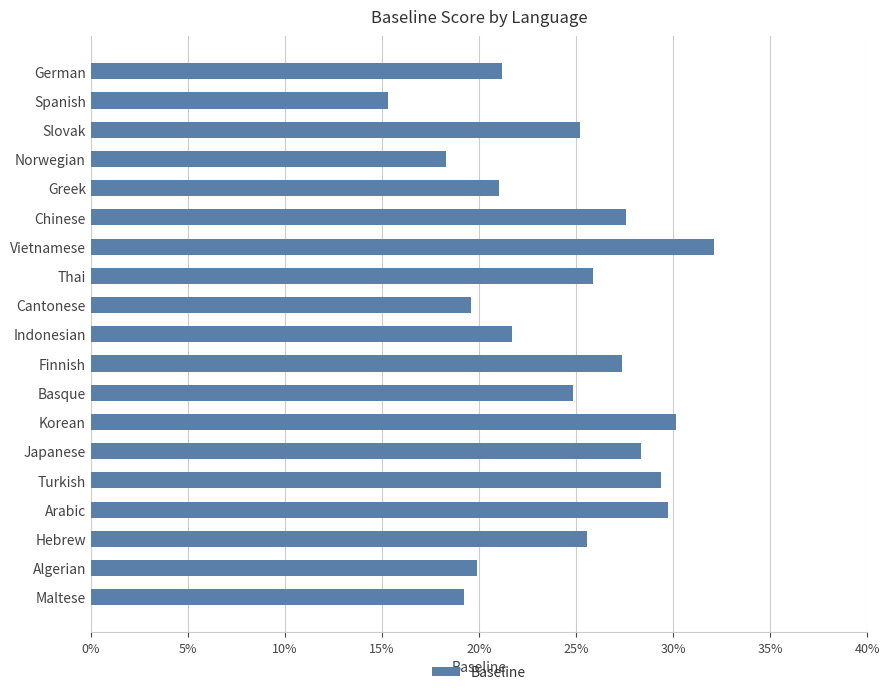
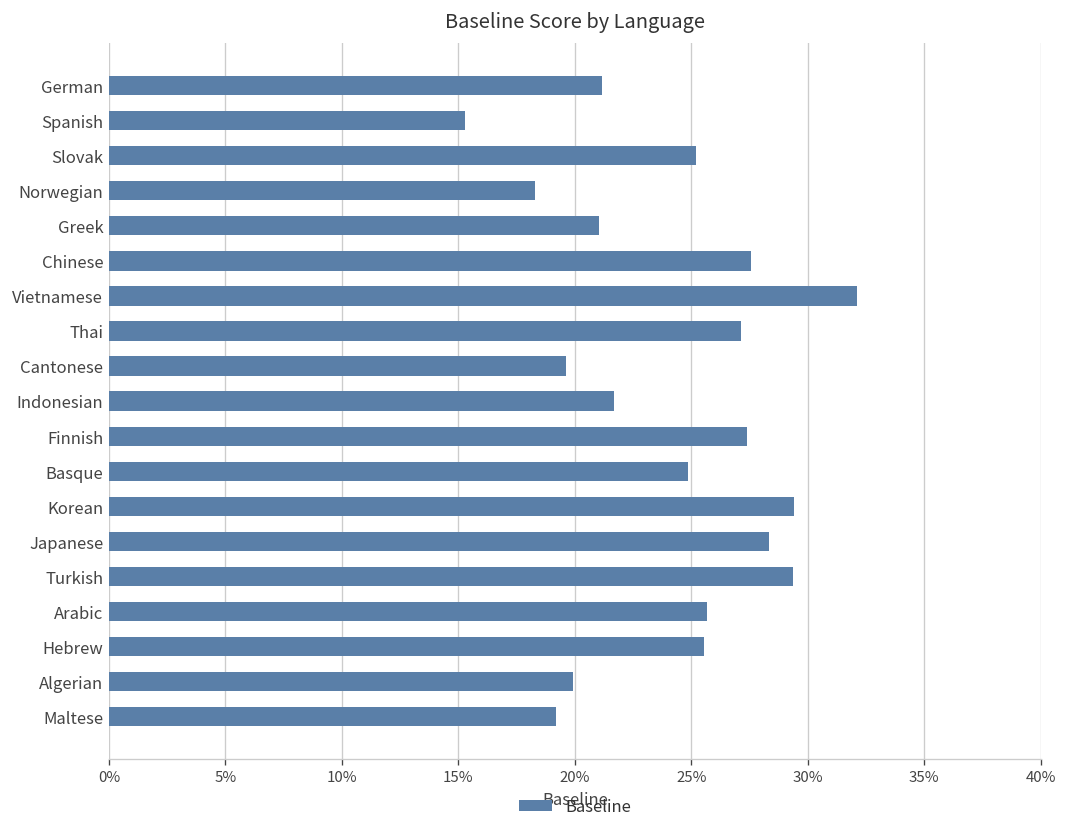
  {
    "German": "21.2%",
    "Spanish": "15.3%",
    "Slovak": "25.2%",
    "Norwegian": "18.3%",
    "Greek": "21.0%",
    "Chinese": "27.6%",
    "Vietnamese": "32.1%",
-   "Thai": "25.9%",
+   "Thai": "27.1%",
    "Cantonese": "19.6%",
    "Indonesian": "21.7%",
    "Finnish": "27.4%",
    "Basque": "24.9%",
-   "Korean": "30.2%",
+   "Korean": "29.4%",
    "Japanese": "28.3%",
    "Turkish": "29.4%",
-   "Arabic": "29.7%",
+   "Arabic": "25.7%",
    "Hebrew": "25.5%",
    "Algerian": "19.9%",
    "Maltese": "19.2%"
  }
